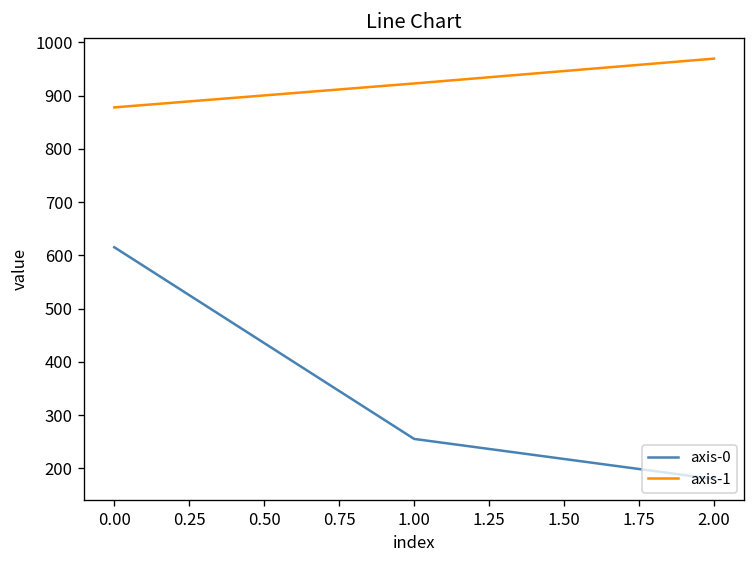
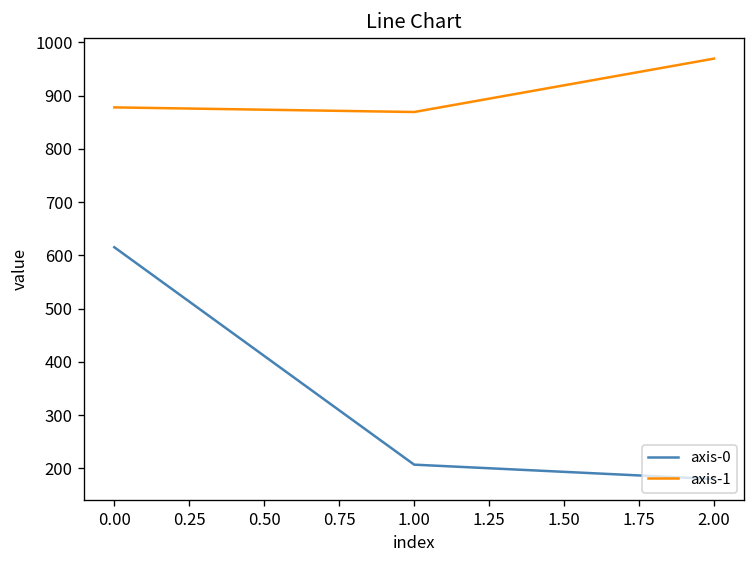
  {
    "axis-0": {
      "0.00": 620,
-     "1.00": 260
+     "1.00": 210
    },
    "axis-1": {
      "0.00": 880,
-     "1.00": 920,
+     "1.00": 870,
      "2.00": 970
    }
  }
